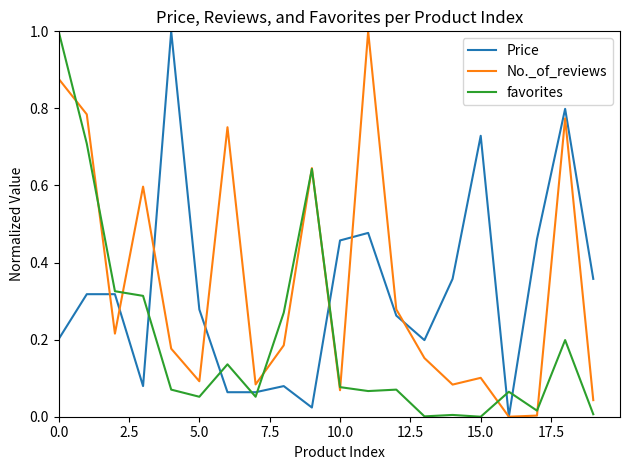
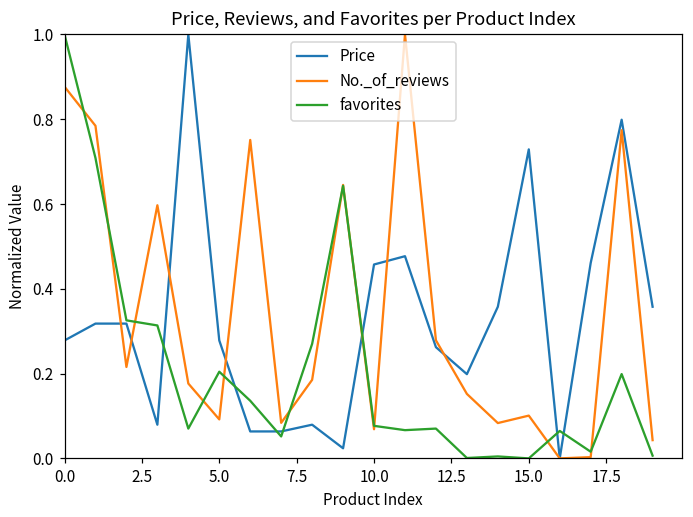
  {
    "Price": {
-     "0.0": 0.20,
+     "0.0": 0.28,
      "5.0": 0.28,
      "10.0": 0.46,
      "15.0": 0.73
    },
    "No._of_reviews": {
      "0.0": 0.88,
      "5.0": 0.09,
      "10.0": 0.07,
      "15.0": 0.10
    },
    "favorites": {
      "0.0": 1.00,
-     "5.0": 0.05,
+     "5.0": 0.20,
      "10.0": 0.08,
      "15.0": 0.00
    }
  }
